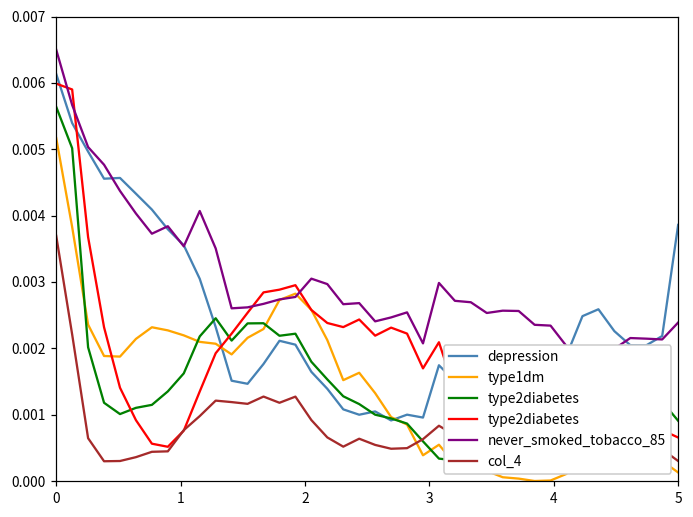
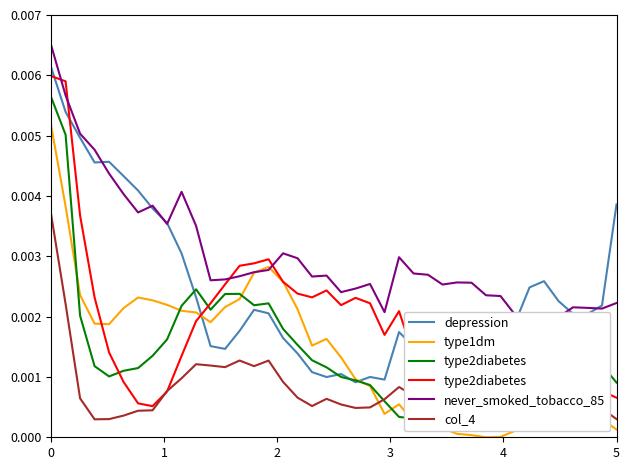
  {
    "depression": {
      "0": 0.0061,
      "5": 0.0039
    },
    "type1dm": {
      "0": 0.0052,
      "5": 0.0001
    },
    "never_smoked_tobacco_85": {
      "0": 0.0065,
-     "5": 0.0024
+     "5": 0.0022
    },
    "col_4": {
      "0": 0.0037,
      "5": 0.0003
    }
  }
